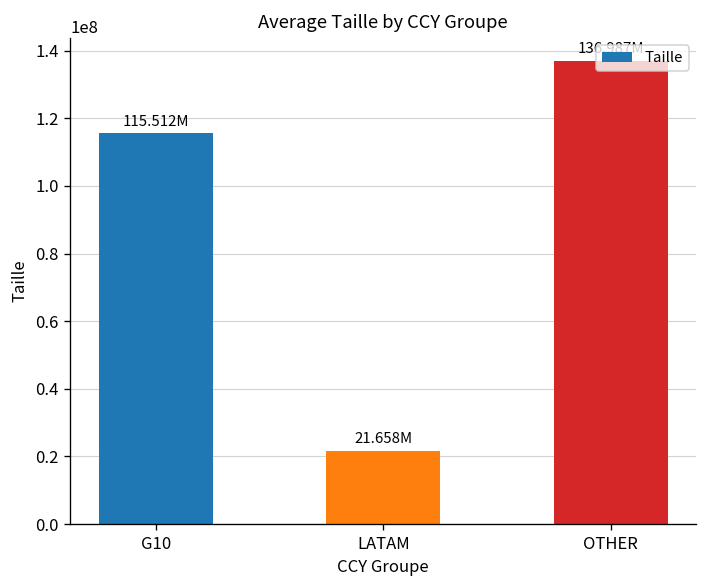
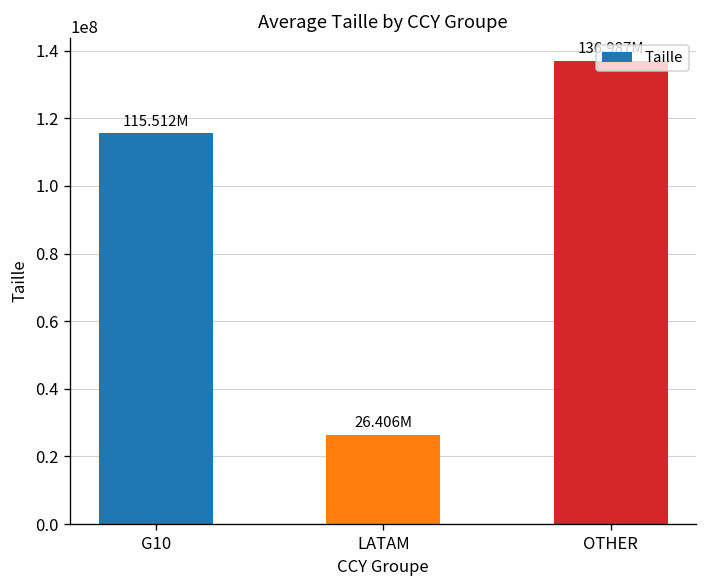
  {
    "G10": "115.512M",
-   "LATAM": "21.658M"
+   "LATAM": "26.406M"
  }
